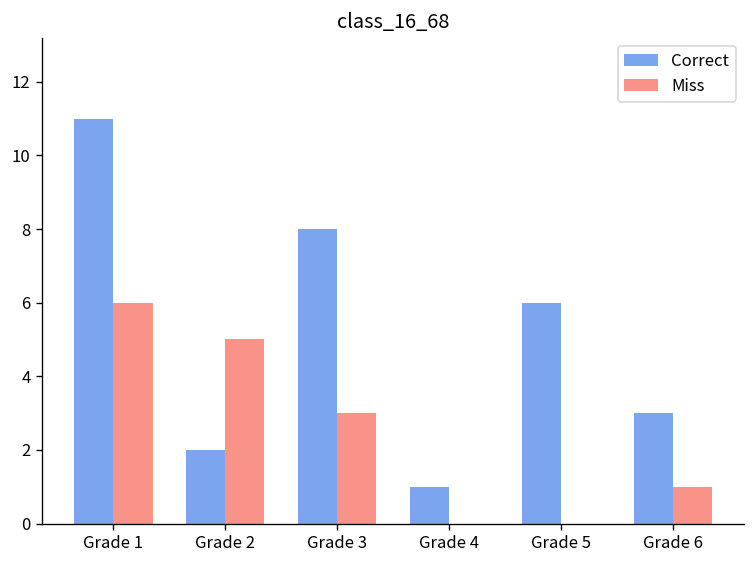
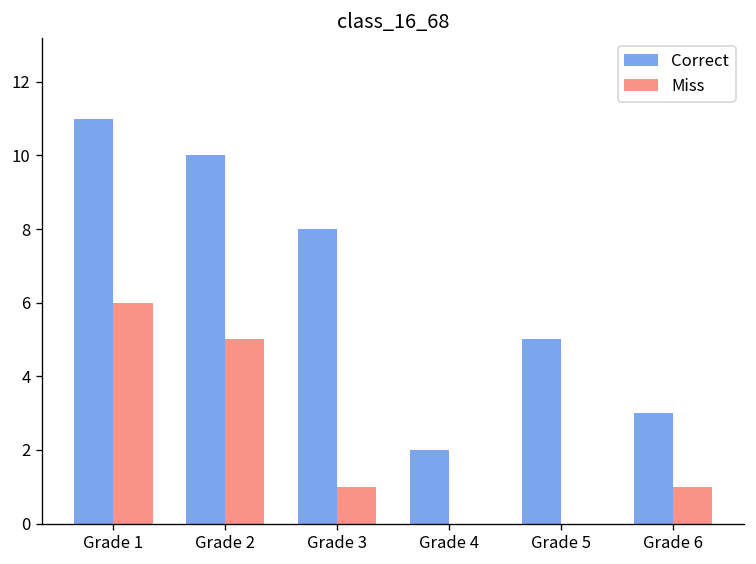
  {
    "Correct": {
      "Grade 1": 11,
-     "Grade 2": 2,
+     "Grade 2": 10,
      "Grade 3": 8,
-     "Grade 4": 1,
-     "Grade 5": 6,
+     "Grade 4": 2,
+     "Grade 5": 5,
      "Grade 6": 3
    },
    "Miss": {
      "Grade 1": 6,
      "Grade 2": 5,
-     "Grade 3": 3,
+     "Grade 3": 1,
      "Grade 4": 0,
      "Grade 5": 0,
      "Grade 6": 1
    }
  }
